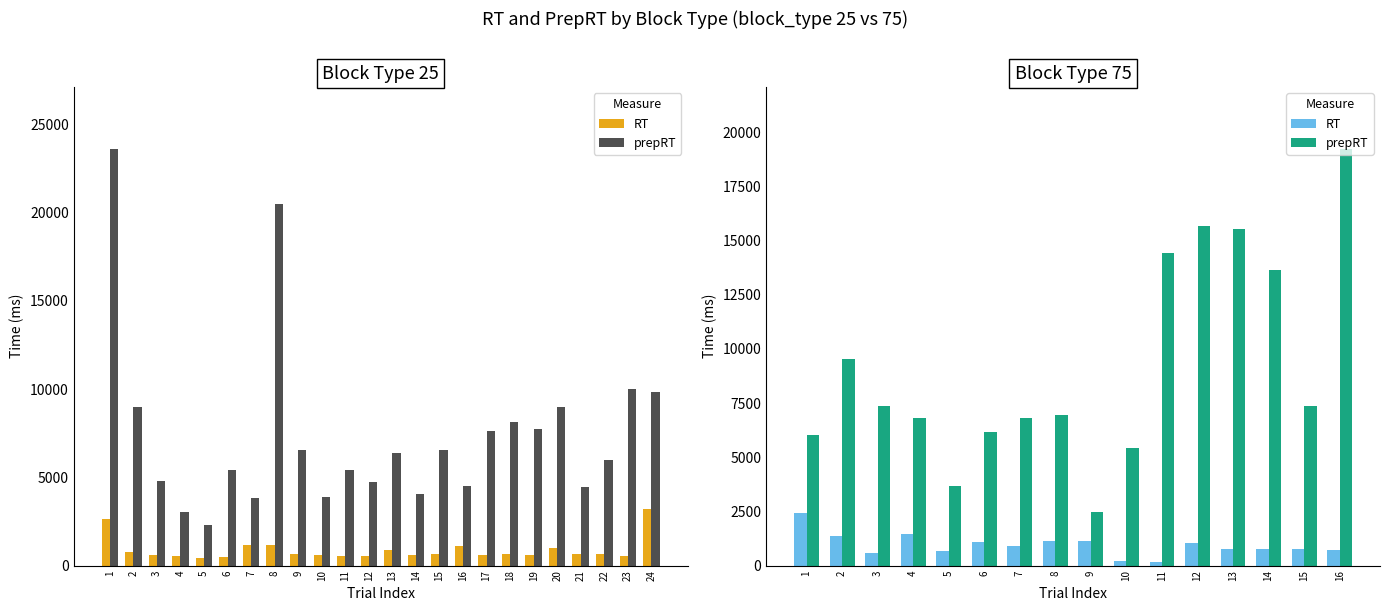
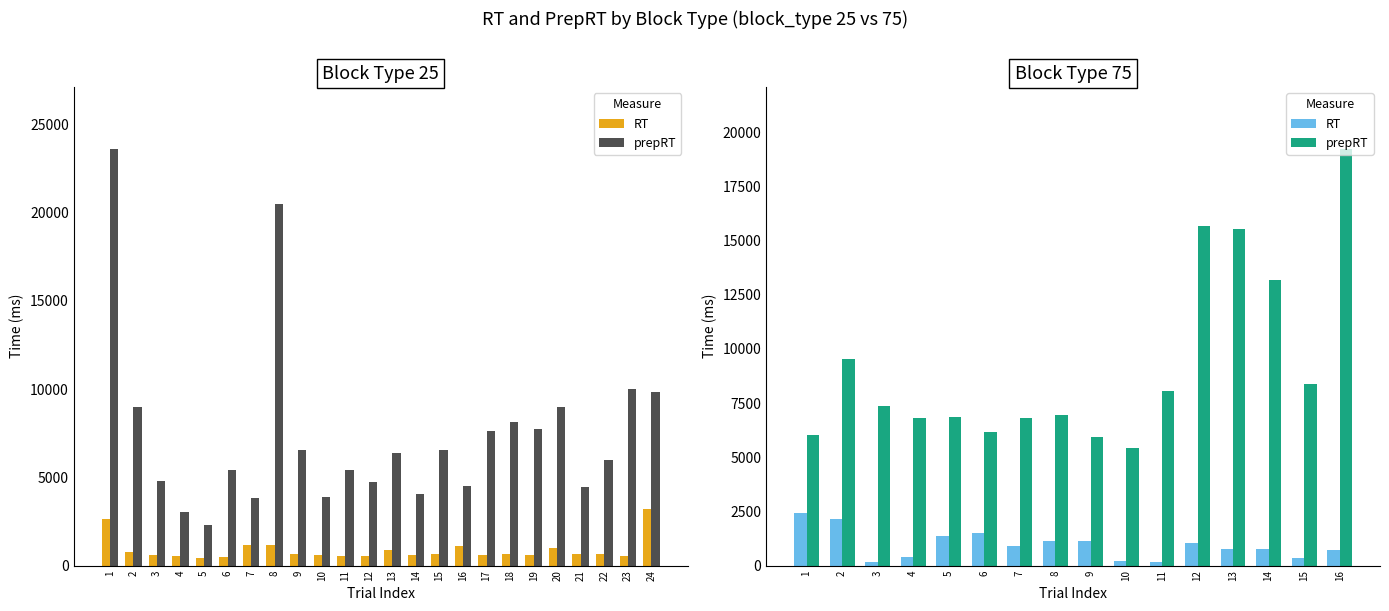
  {
    "Block Type 75": {
      "RT": {
        "1": 2400,
-       "2": 1400,
-       "3": 600,
-       "4": 1400,
-       "5": 700,
-       "6": 1100,
+       "2": 2100,
+       "3": 200,
+       "4": 400,
+       "5": 1400,
+       "6": 1500,
        "7": 900,
        "8": 1100,
        "9": 1100,
        "10": 200,
        "11": 200,
        "12": 1000,
        "13": 800,
        "14": 700,
-       "15": 800,
+       "15": 400,
        "16": 700
      },
      "prepRT": {
        "1": 6000,
        "2": 9500,
        "3": 7400,
        "4": 6800,
-       "5": 3700,
+       "5": 6800,
        "6": 6200,
        "7": 6800,
        "8": 6900,
-       "9": 2500,
+       "9": 5900,
        "10": 5400,
-       "11": 14400,
+       "11": 8100,
        "12": 15700,
        "13": 15500,
-       "14": 13700,
-       "15": 7400
+       "14": 13200,
+       "15": 8400
      }
    }
  }
